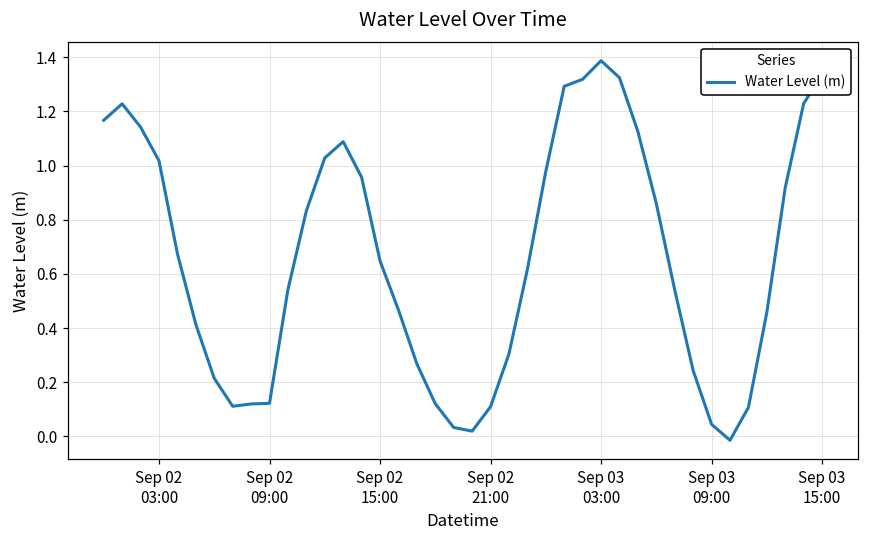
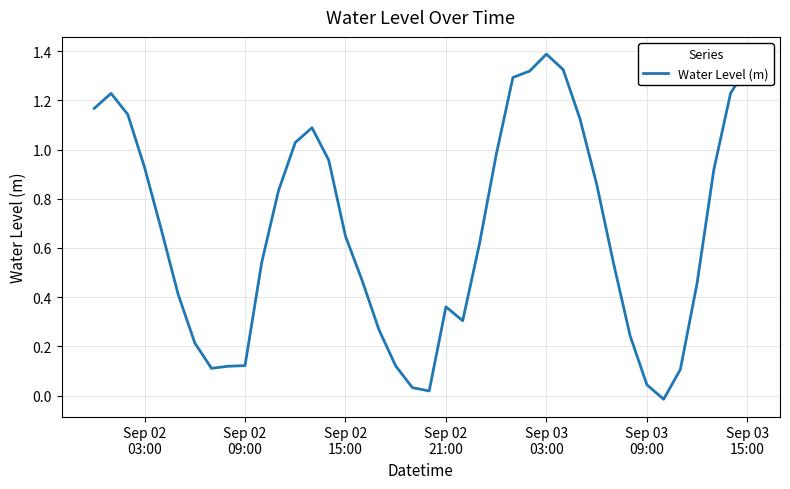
  {
-   "Sep 02 03:00": 1.02,
+   "Sep 02 03:00": 0.93,
    "Sep 02 09:00": 0.12,
    "Sep 02 15:00": 0.65,
-   "Sep 02 21:00": 0.11,
+   "Sep 02 21:00": 0.36,
    "Sep 03 03:00": 1.39,
    "Sep 03 09:00": 0.04
  }
